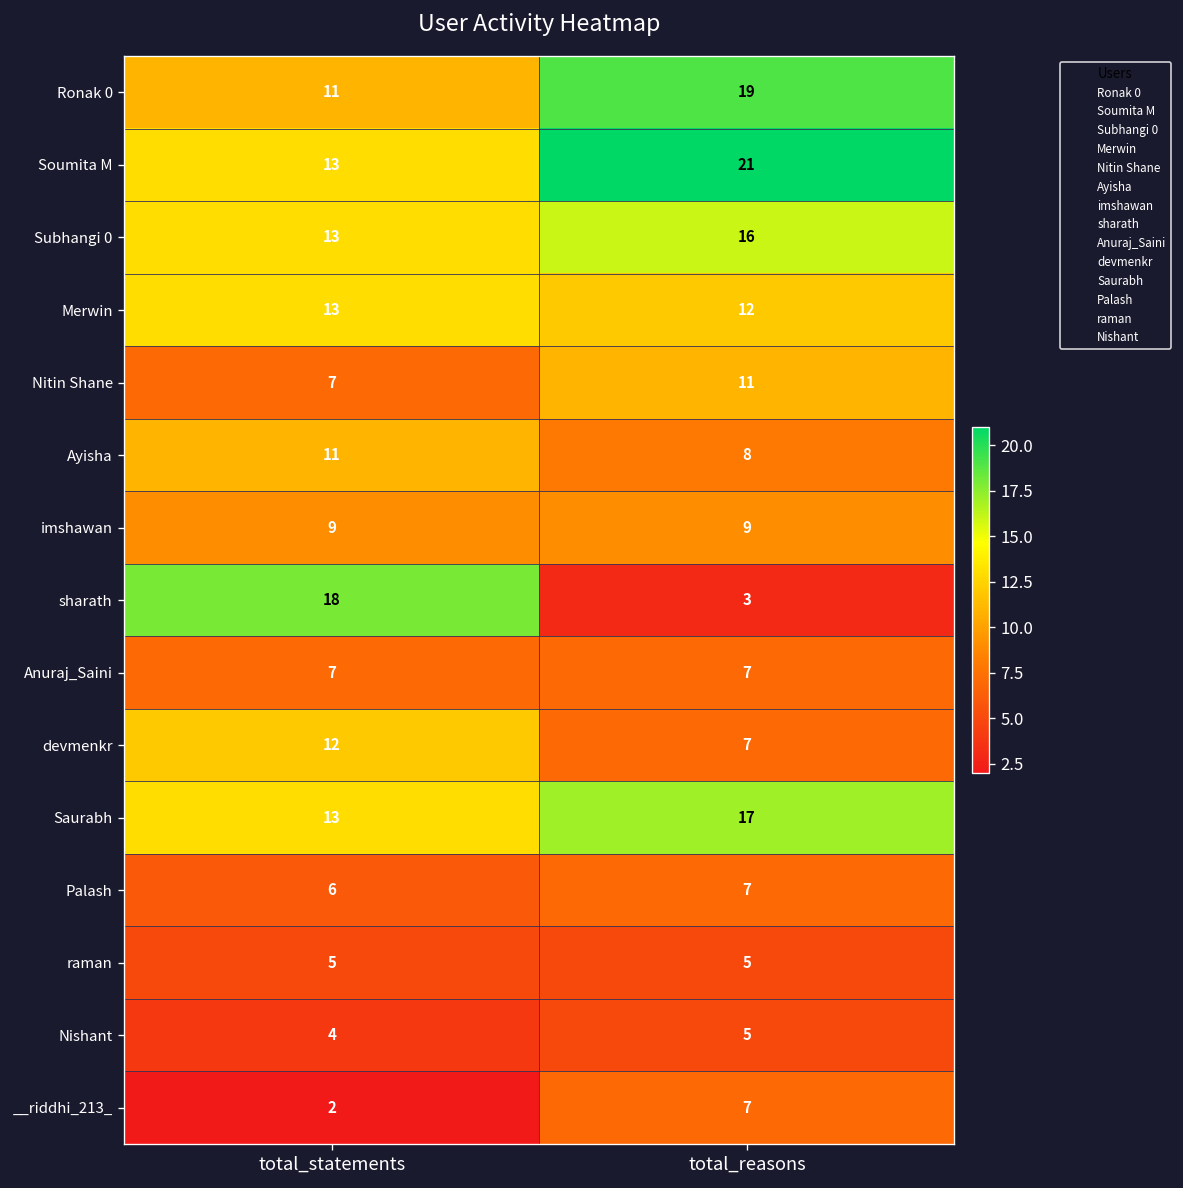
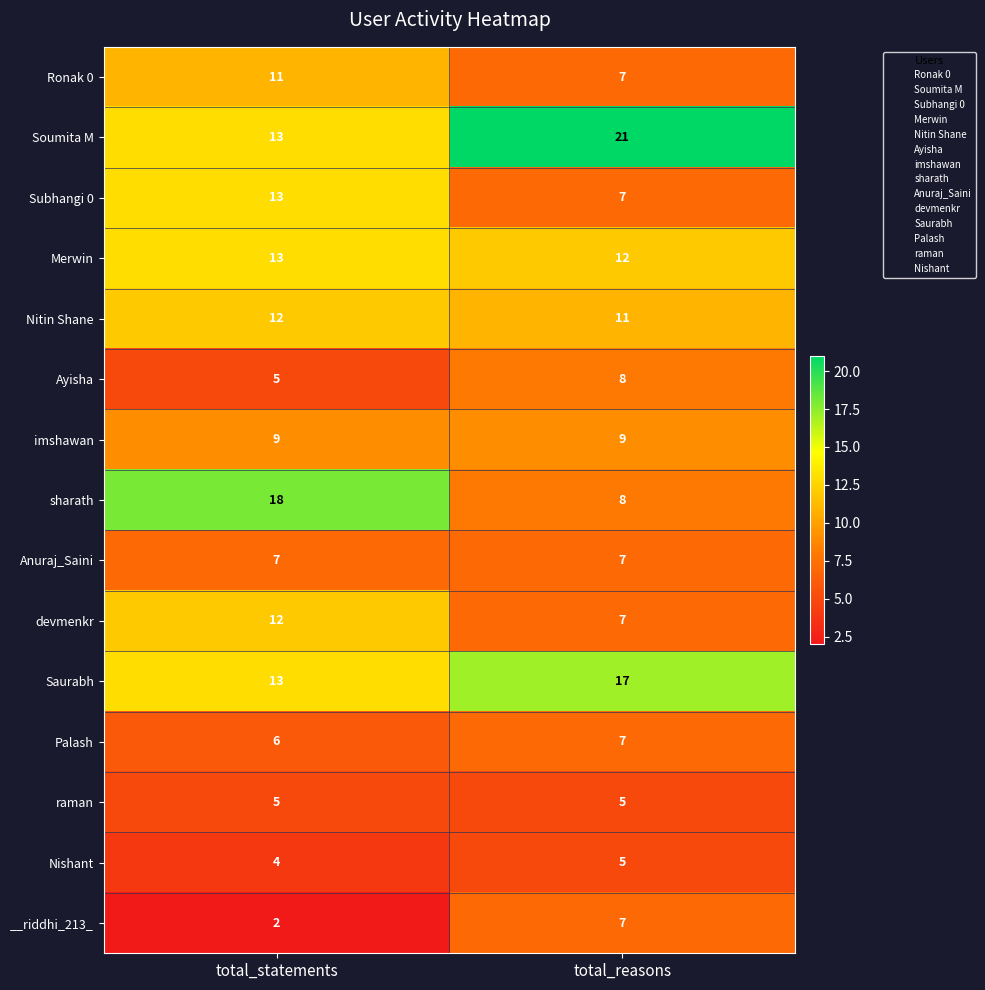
  {
    "Ronak 0": {
      "total_statements": 11,
-     "total_reasons": 19
+     "total_reasons": 7
    },
    "Soumita M": {
      "total_statements": 13,
      "total_reasons": 21
    },
    "Subhangi 0": {
      "total_statements": 13,
-     "total_reasons": 16
+     "total_reasons": 7
    },
    "Merwin": {
      "total_statements": 13,
      "total_reasons": 12
    },
    "Nitin Shane": {
-     "total_statements": 7,
+     "total_statements": 12,
      "total_reasons": 11
    },
    "Ayisha": {
-     "total_statements": 11,
+     "total_statements": 5,
      "total_reasons": 8
    },
    "imshawan": {
      "total_statements": 9,
      "total_reasons": 9
    },
    "sharath": {
      "total_statements": 18,
-     "total_reasons": 3
+     "total_reasons": 8
    },
    "Anuraj_Saini": {
      "total_statements": 7,
      "total_reasons": 7
    },
    "devmenkr": {
      "total_statements": 12,
      "total_reasons": 7
    },
    "Saurabh": {
      "total_statements": 13,
      "total_reasons": 17
    },
    "Palash": {
      "total_statements": 6,
      "total_reasons": 7
    },
    "raman": {
      "total_statements": 5,
      "total_reasons": 5
    },
    "Nishant": {
      "total_statements": 4,
      "total_reasons": 5
    },
    "__riddhi_213_": {
      "total_statements": 2,
      "total_reasons": 7
    }
  }
